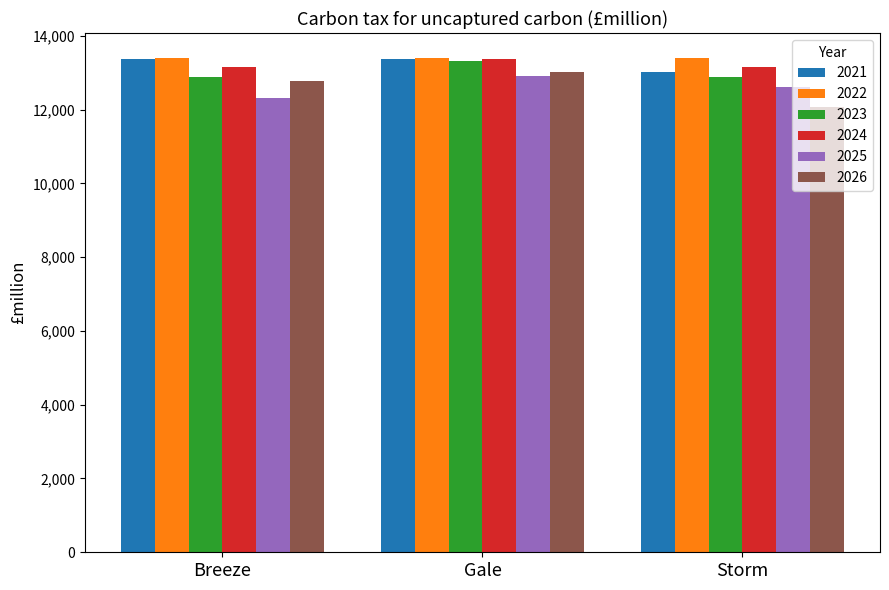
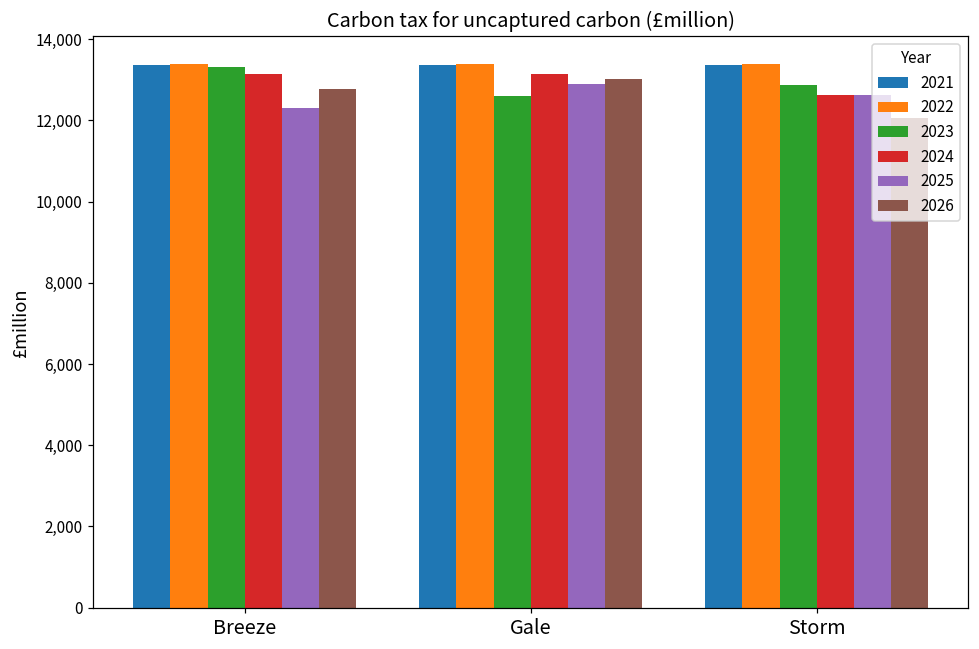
  {
    "2021": {
      "Breeze": "13,400",
      "Gale": "13,400",
-     "Storm": "13,000"
+     "Storm": "13,400"
    },
    "2022": {
      "Breeze": "13,400",
      "Gale": "13,400",
      "Storm": "13,400"
    },
    "2023": {
-     "Breeze": "12,900",
-     "Gale": "13,300",
+     "Breeze": "13,300",
+     "Gale": "12,600",
      "Storm": "12,900"
    },
    "2024": {
      "Breeze": "13,200",
-     "Gale": "13,400",
-     "Storm": "13,200"
+     "Gale": "13,200",
+     "Storm": "12,600"
    },
    "2025": {
      "Breeze": "12,300",
      "Gale": "12,900"
    },
    "2026": {
      "Breeze": "12,800",
      "Gale": "13,000"
    }
  }
